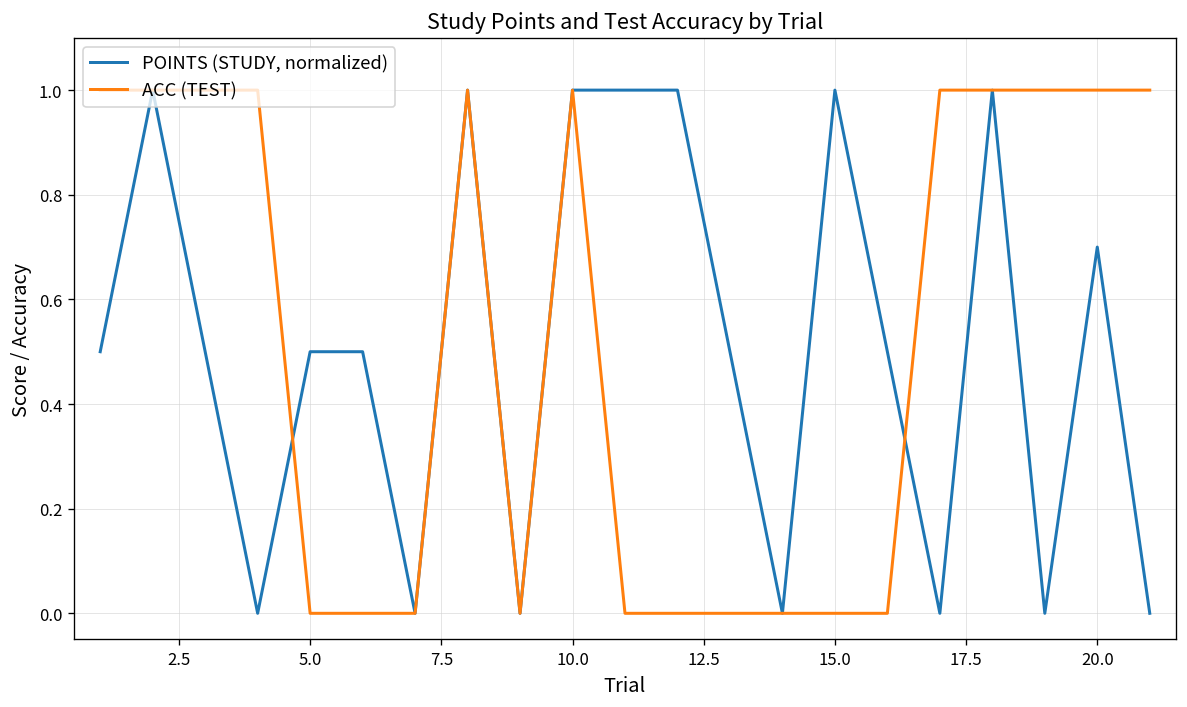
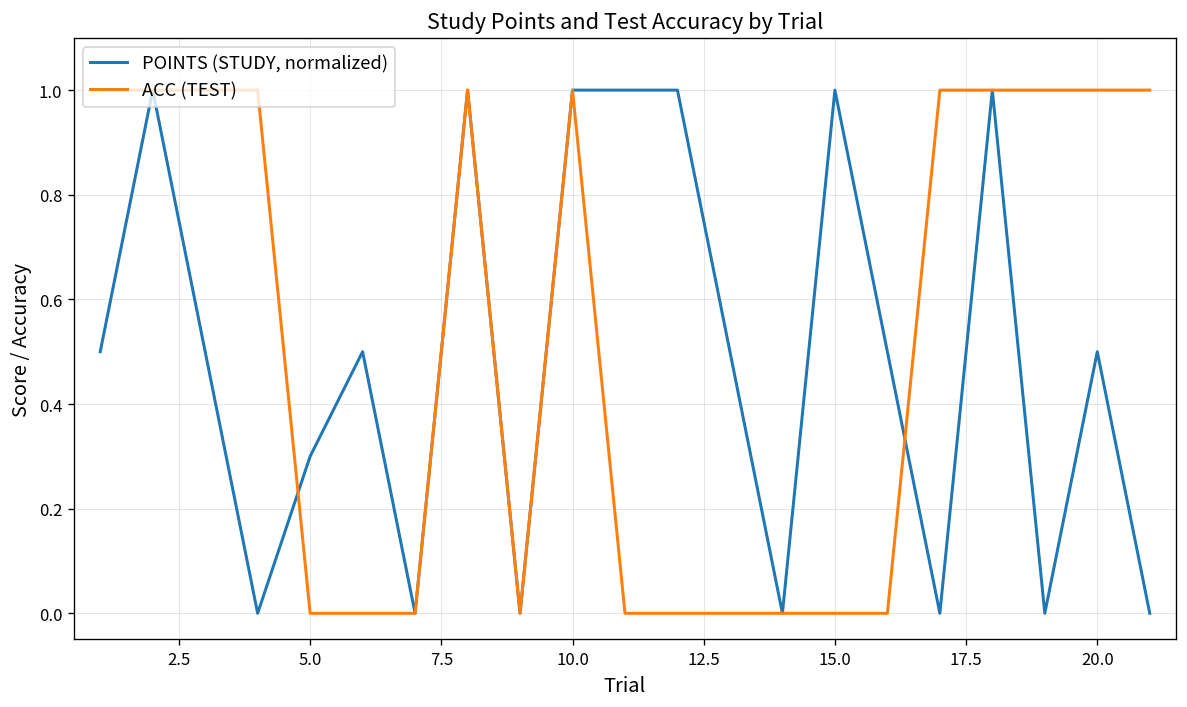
  {
    "POINTS (STUDY, normalized)": {
-     "5.0": 0.50,
+     "5.0": 0.30,
      "15.0": 1.00,
-     "20.0": 0.70
+     "20.0": 0.50
    },
    "ACC (TEST)": {
      "5.0": 0.00,
      "15.0": 0.00,
      "20.0": 1.00
    }
  }
